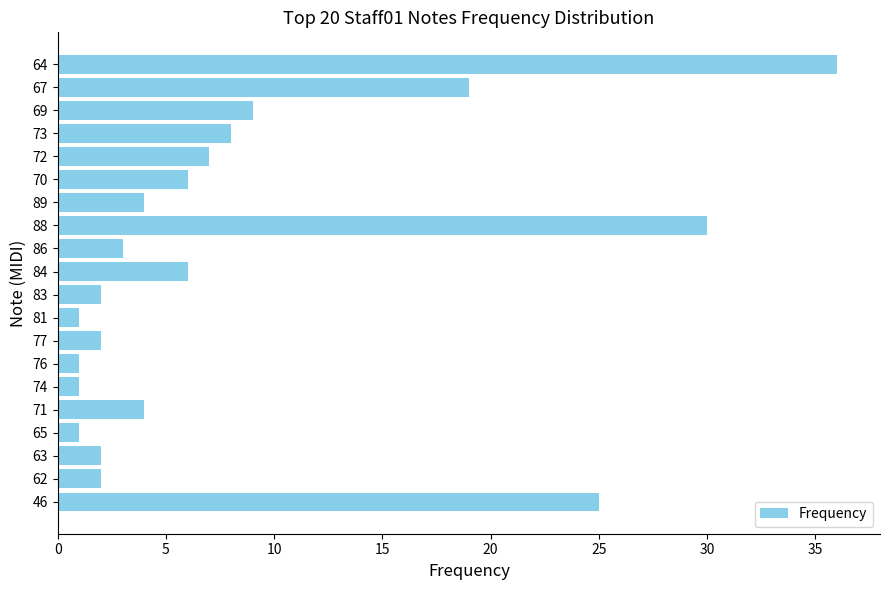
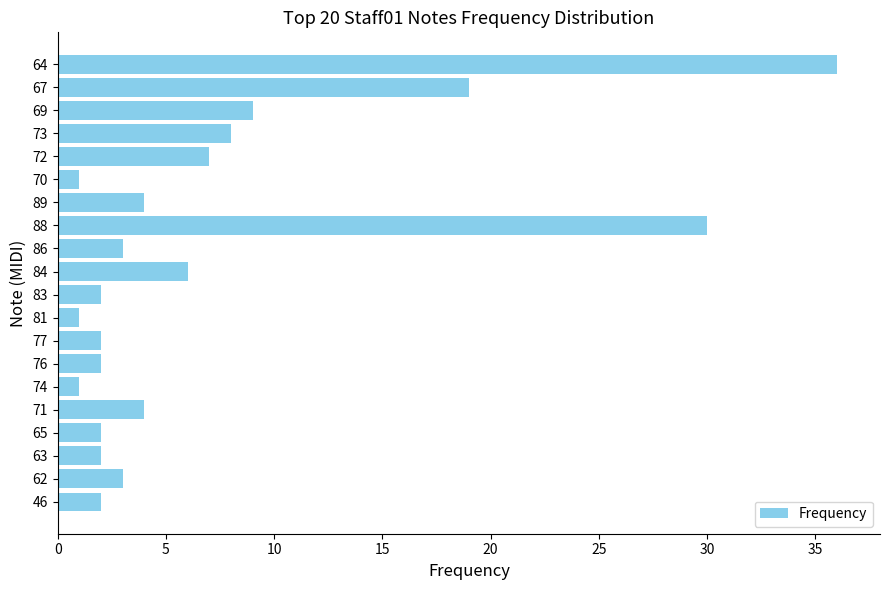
  {
    "64": 36,
    "67": 19,
    "69": 9,
    "73": 8,
    "72": 7,
-   "70": 6,
+   "70": 1,
    "89": 4,
    "88": 30,
    "86": 3,
    "84": 6,
    "83": 2,
    "81": 1,
    "77": 2,
-   "76": 1,
+   "76": 2,
    "74": 1,
    "71": 4,
-   "65": 1,
+   "65": 2,
    "63": 2,
-   "62": 2,
-   "46": 25
+   "62": 3,
+   "46": 2
  }
